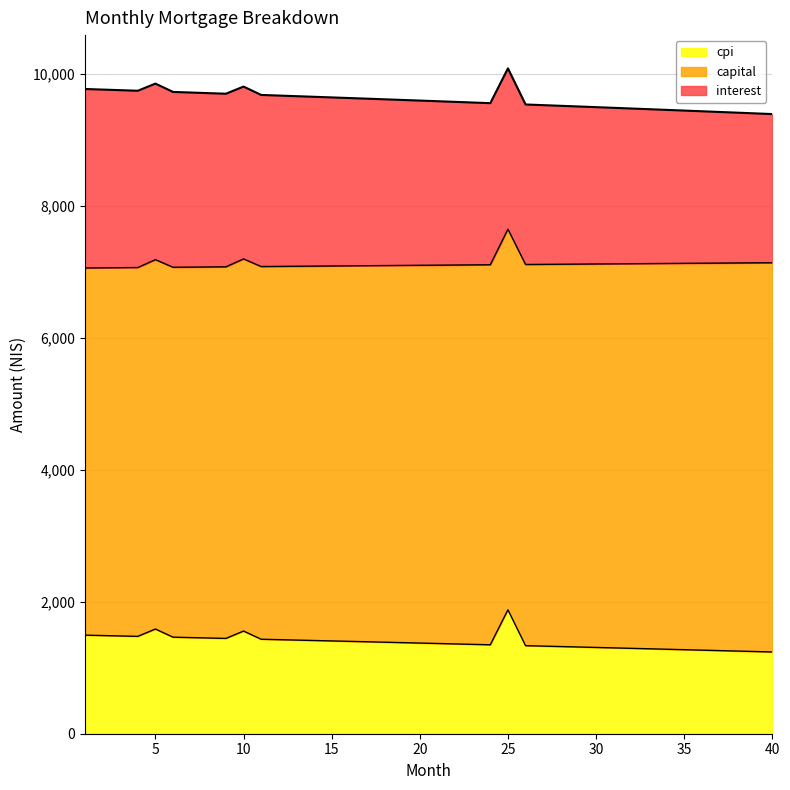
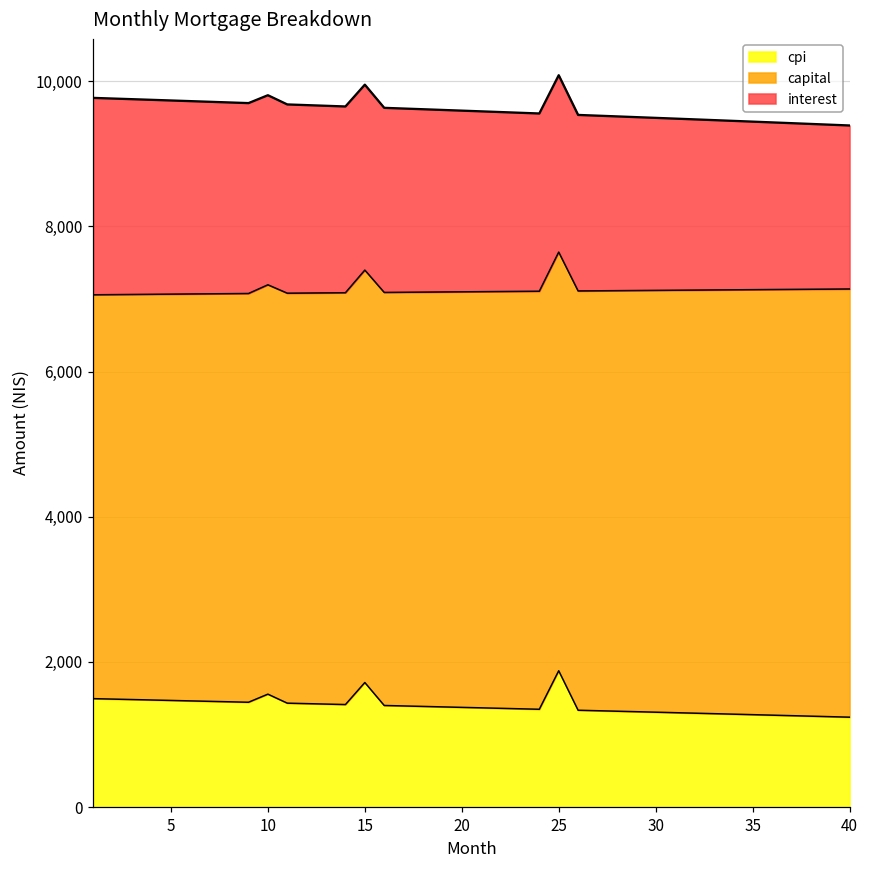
  {
    "cpi": {
-     "5": "1,600",
+     "5": "1,500",
      "10": "1,600",
-     "15": "1,400",
+     "15": "1,700",
      "20": "1,400",
      "25": "1,900",
      "30": "1,300",
      "35": "1,300",
      "40": "1,200"
    },
    "capital": {
      "5": "5,600",
      "10": "5,600",
      "15": "5,700",
      "20": "5,700",
      "25": "5,800",
      "30": "5,800",
      "35": "5,900",
      "40": "5,900"
    },
    "interest": {
      "5": "2,700",
      "10": "2,600",
      "15": "2,600",
      "20": "2,500",
      "25": "2,400",
      "30": "2,400",
      "35": "2,300",
      "40": "2,300"
    }
  }
